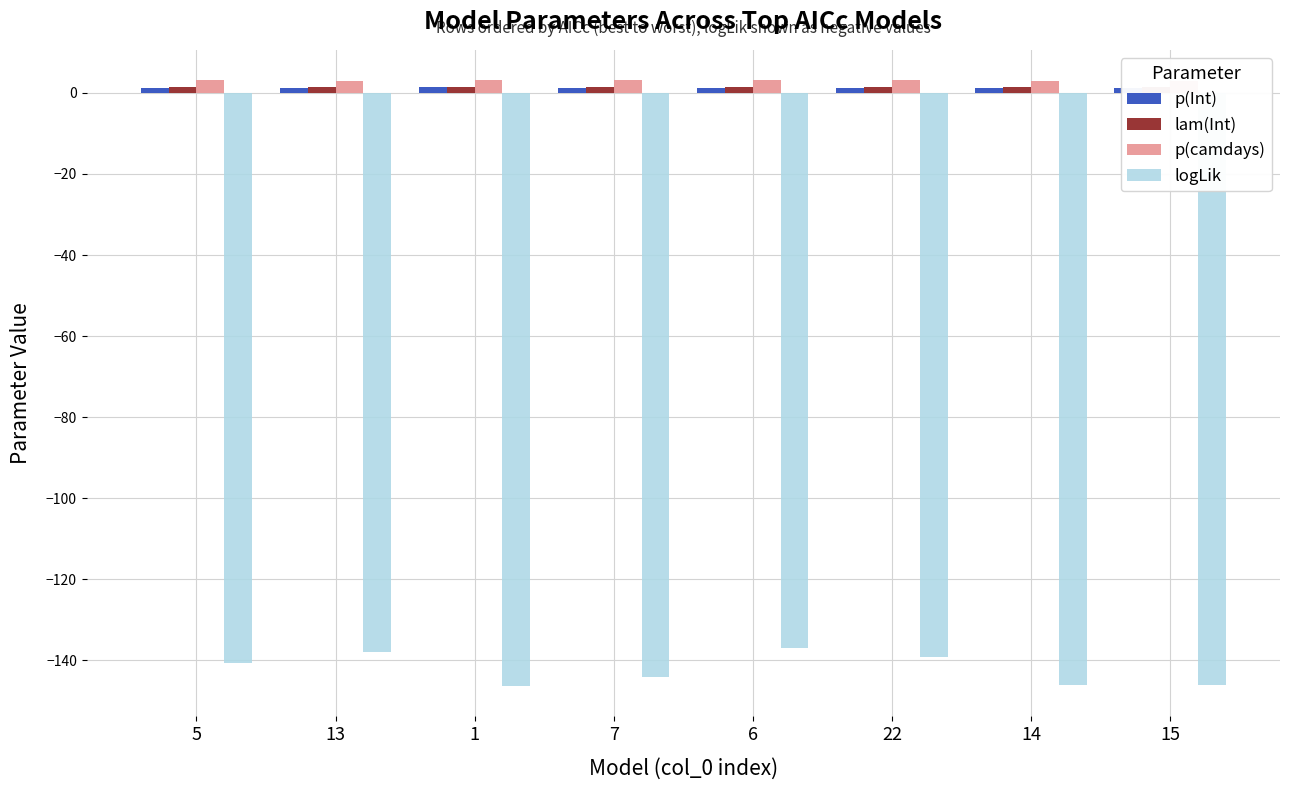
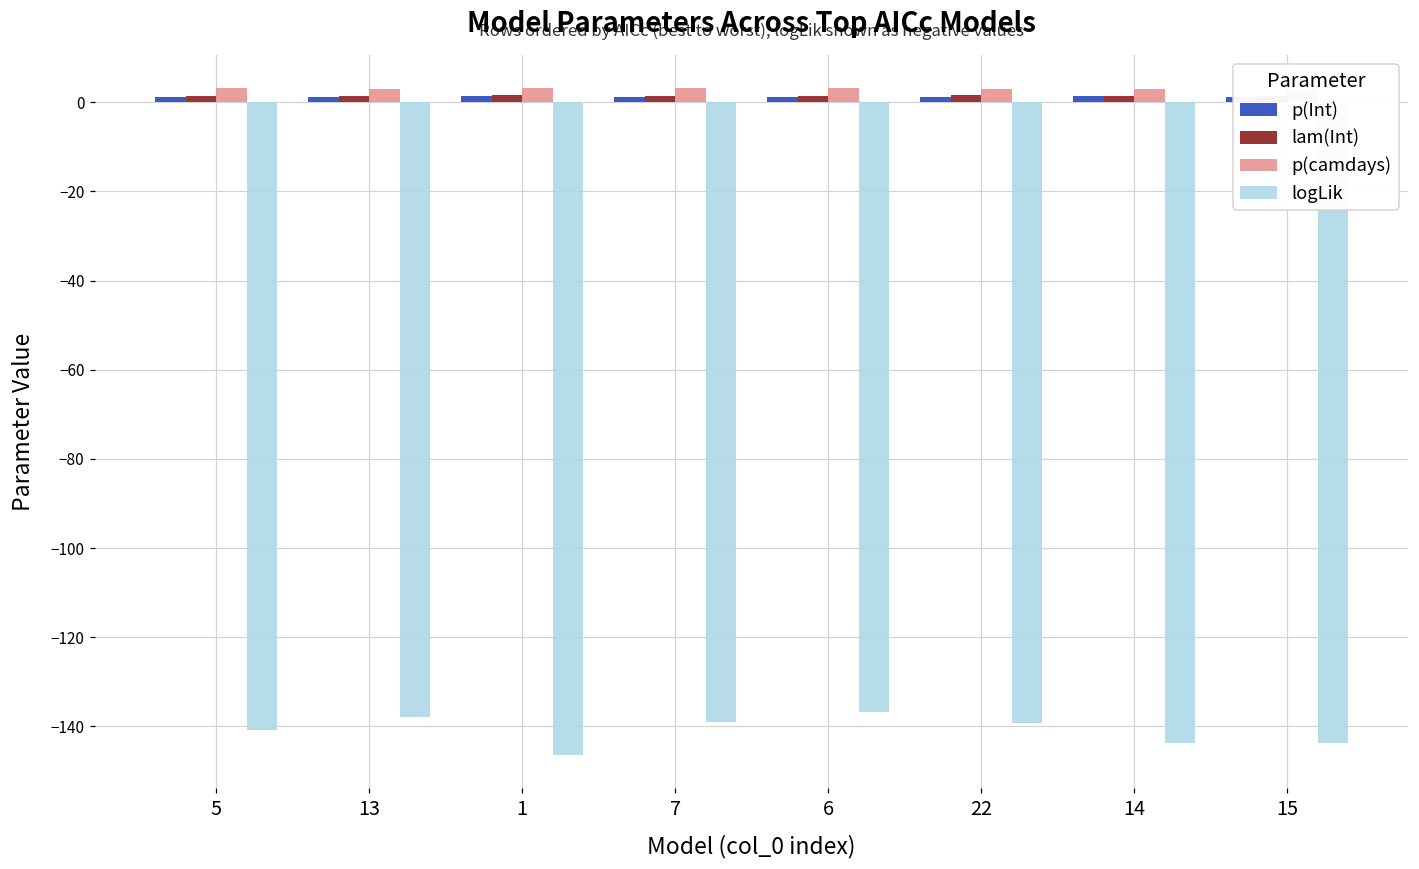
  {
    "p(Int)": {
      "5": 1,
      "13": 1,
      "1": 1,
      "7": 1,
      "6": 1,
      "22": 1,
      "14": 1
    },
    "lam(Int)": {
      "5": 1,
      "13": 1,
      "1": 2,
      "7": 1,
      "6": 1,
      "22": 2,
      "14": 1
    },
    "p(camdays)": {
      "5": 3,
      "13": 3,
      "1": 3,
      "7": 3,
      "6": 3,
      "22": 3,
      "14": 3
    },
    "logLik": {
      "5": -141,
      "13": -138,
      "1": -146,
-     "7": -144,
+     "7": -139,
      "6": -137,
      "22": -139,
-     "14": -146,
-     "15": -146
+     "14": -144,
+     "15": -144
    }
  }
